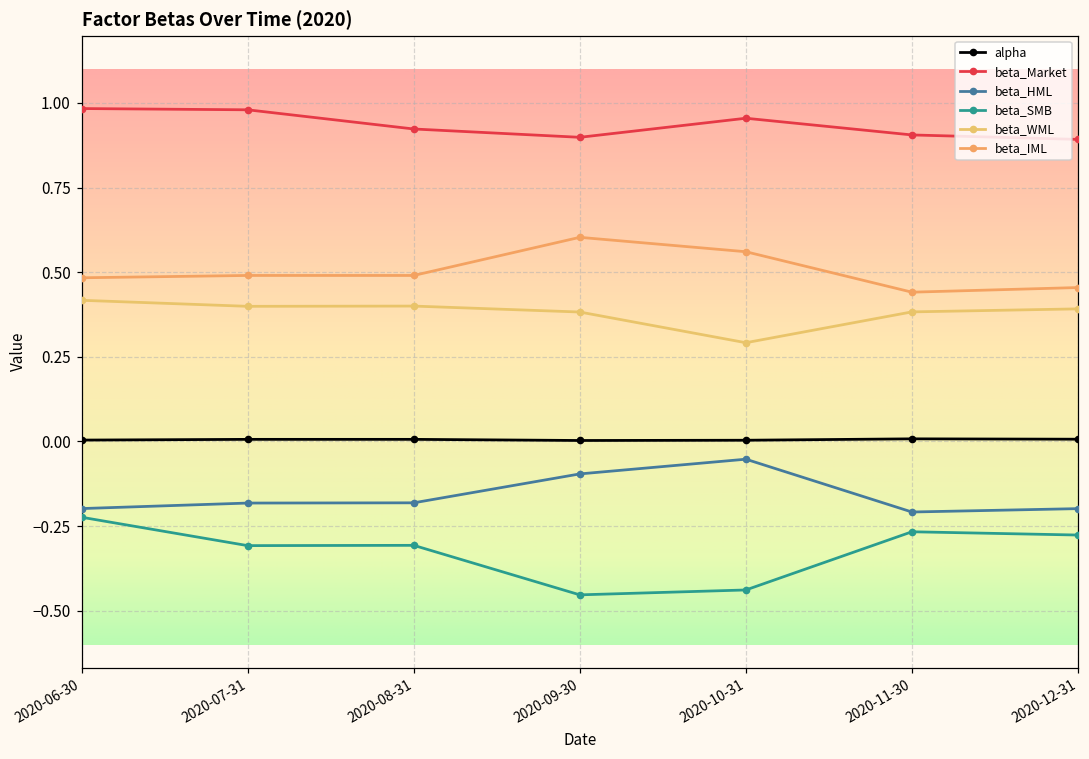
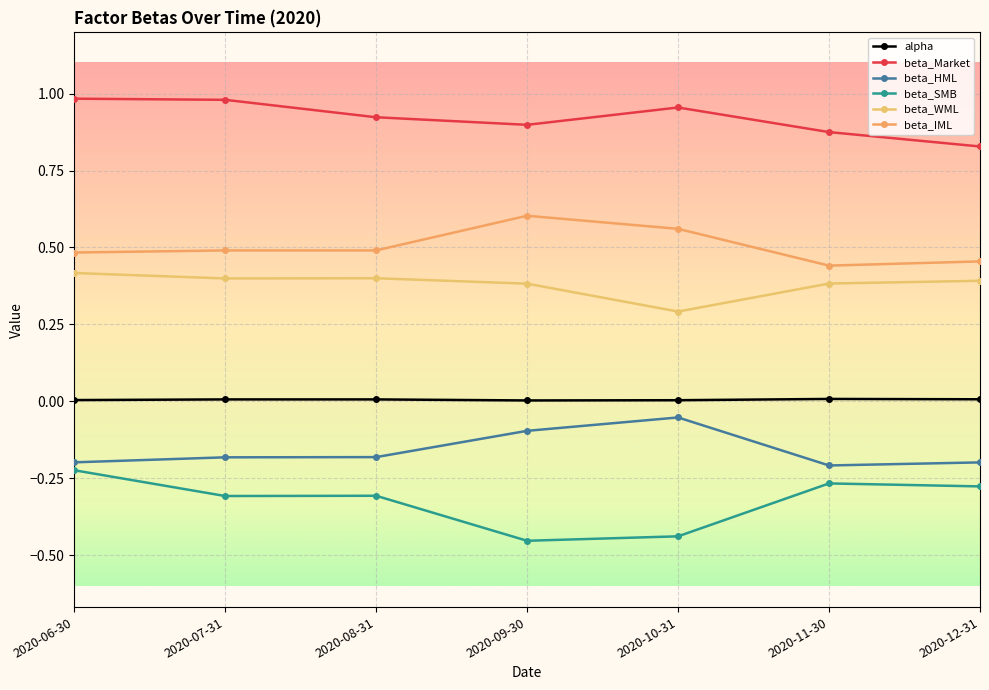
  {
    "alpha": {
      "2020-06-30": 0.00,
      "2020-07-31": 0.01,
      "2020-08-31": 0.01,
      "2020-09-30": 0.00,
      "2020-10-31": 0.00,
      "2020-11-30": 0.01,
      "2020-12-31": 0.01
    },
    "beta_Market": {
      "2020-06-30": 0.98,
      "2020-07-31": 0.98,
      "2020-08-31": 0.92,
      "2020-09-30": 0.90,
      "2020-10-31": 0.95,
-     "2020-11-30": 0.91,
-     "2020-12-31": 0.89
+     "2020-11-30": 0.87,
+     "2020-12-31": 0.83
    }
  }
